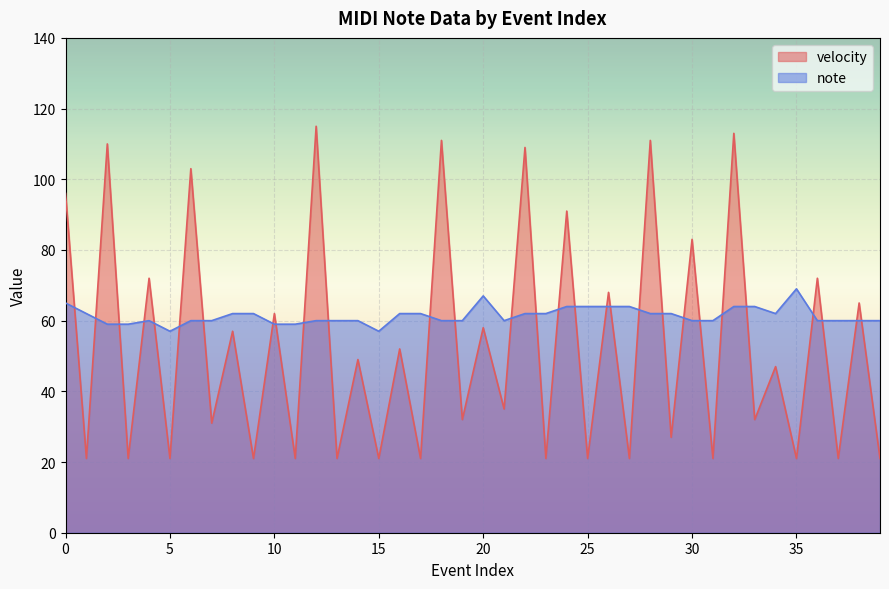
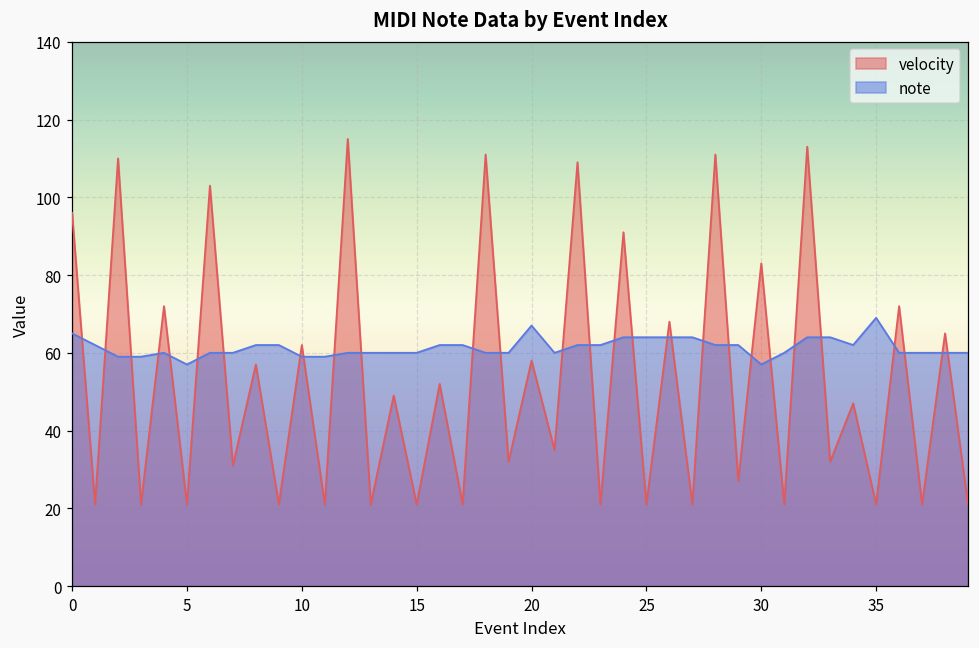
  {
    "velocity": {
      "0": 96,
      "5": 21,
      "10": 62,
      "15": 21,
      "20": 58,
      "25": 21,
      "30": 83,
      "35": 21
    },
    "note": {
      "0": 65,
      "5": 57,
      "10": 59,
-     "15": 57,
+     "15": 60,
      "20": 67,
      "25": 64,
-     "30": 60,
+     "30": 57,
      "35": 69
    }
  }
